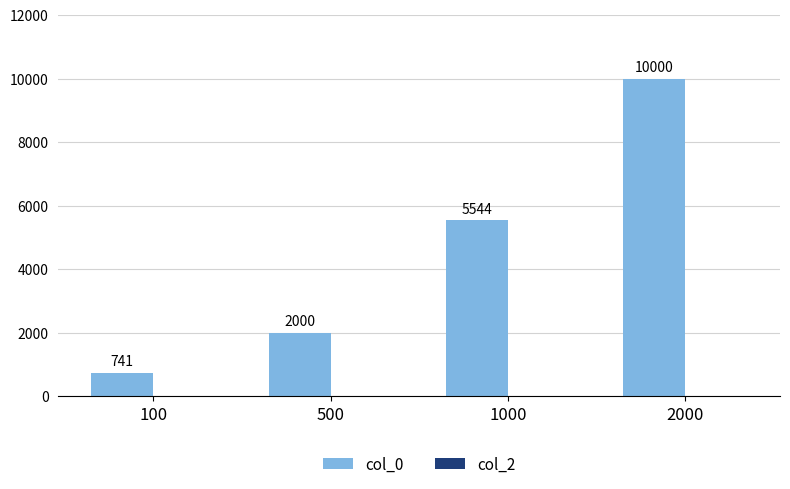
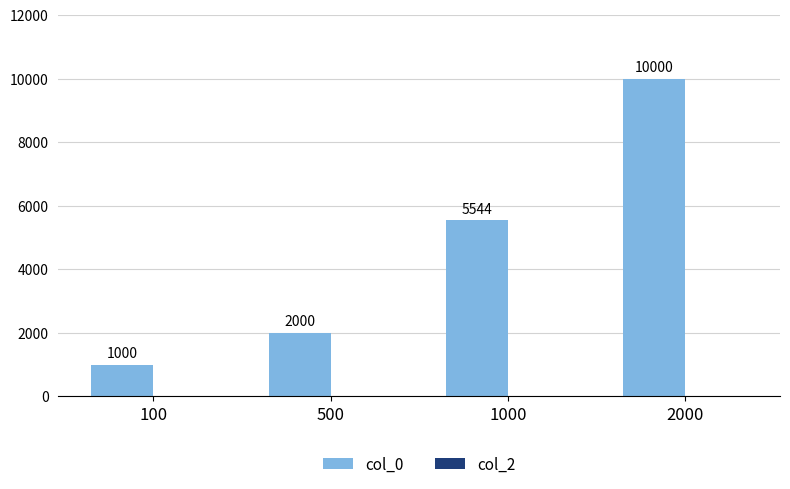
  {
    "col_0": {
-     "100": 741,
+     "100": 1000,
      "500": 2000,
      "1000": 5544,
      "2000": 10000
    },
    "col_2": {
      "100": 0,
      "500": 0,
      "1000": 0,
      "2000": 0
    }
  }
